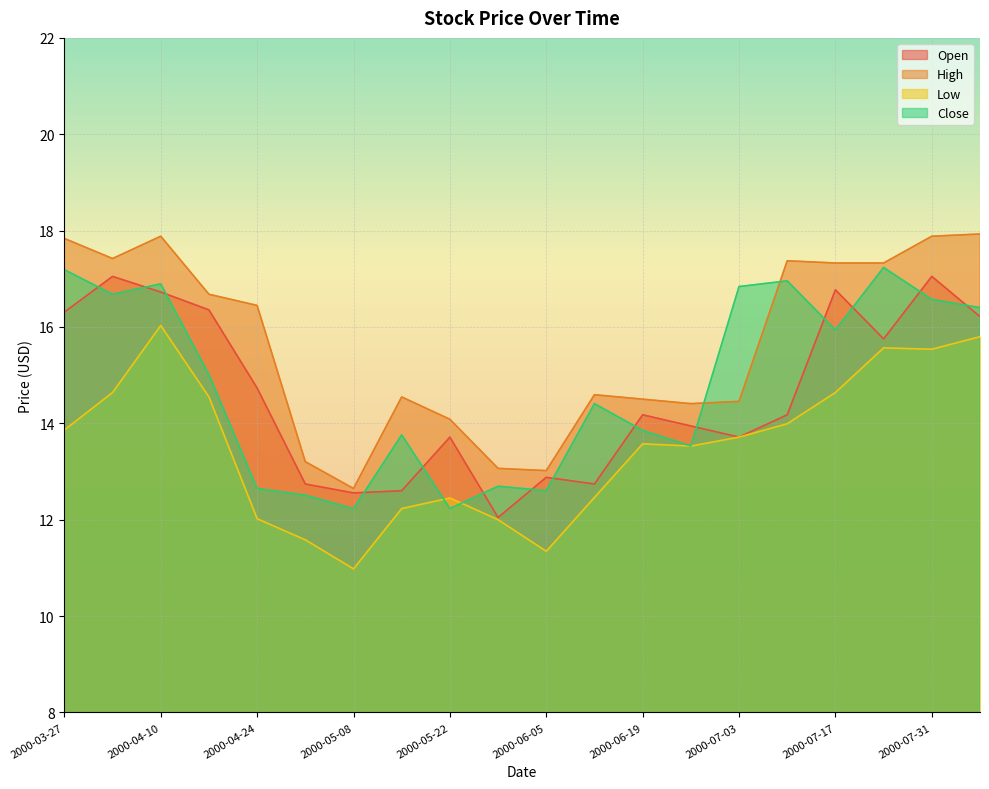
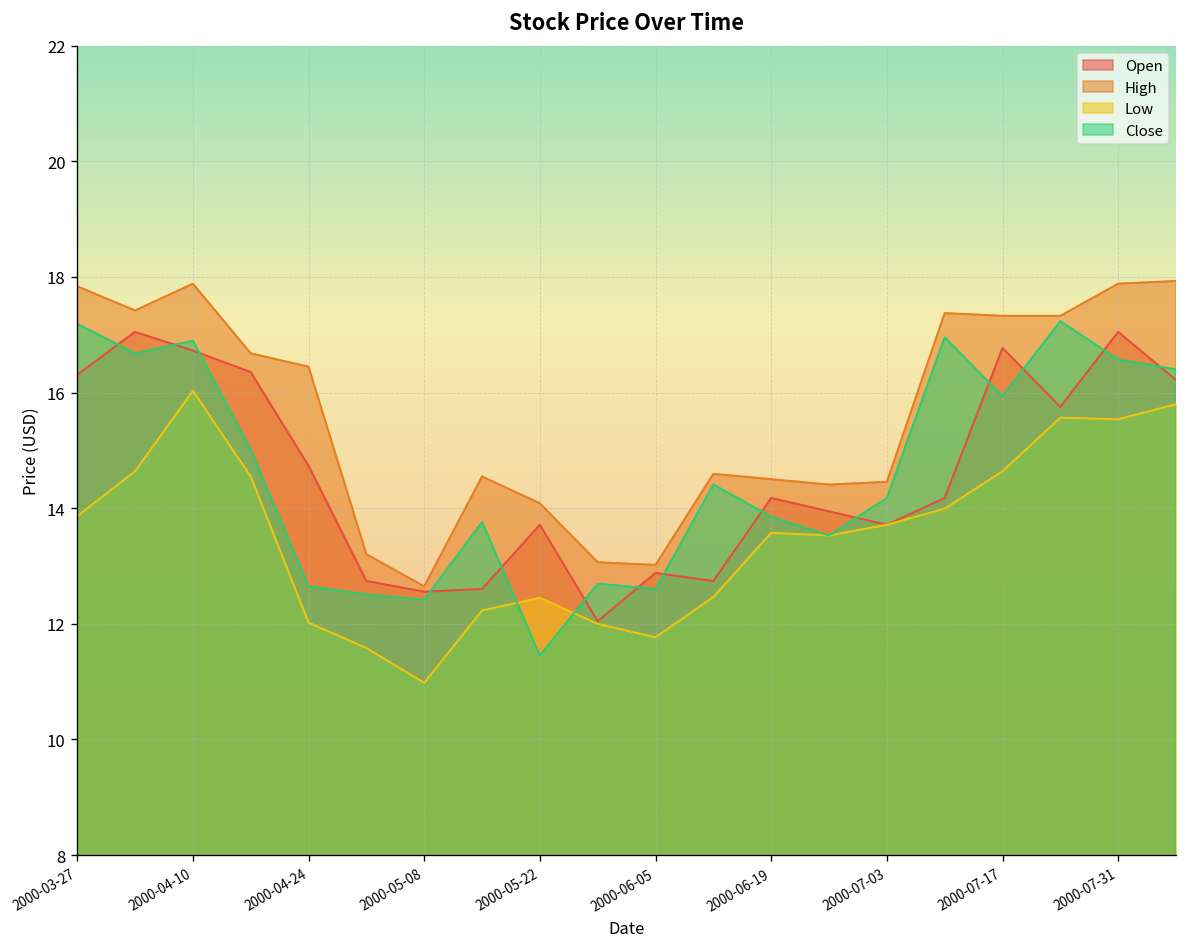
  {
    "Low": {
      "2000-03-27": 13.9,
      "2000-04-10": 16.0,
      "2000-04-24": 12.0,
      "2000-05-08": 11.0,
      "2000-05-22": 12.5,
-     "2000-06-05": 11.3,
+     "2000-06-05": 11.8,
      "2000-06-19": 13.6,
      "2000-07-17": 14.6,
      "2000-07-31": 15.5
    },
    "Close": {
      "2000-03-27": 17.2,
      "2000-04-10": 16.9,
      "2000-04-24": 12.6,
-     "2000-05-08": 12.2,
-     "2000-05-22": 12.2,
+     "2000-05-08": 12.4,
+     "2000-05-22": 11.5,
      "2000-06-05": 12.6,
      "2000-06-19": 13.9,
-     "2000-07-03": 16.8,
+     "2000-07-03": 14.2,
      "2000-07-17": 15.9,
      "2000-07-31": 16.6
    }
  }
